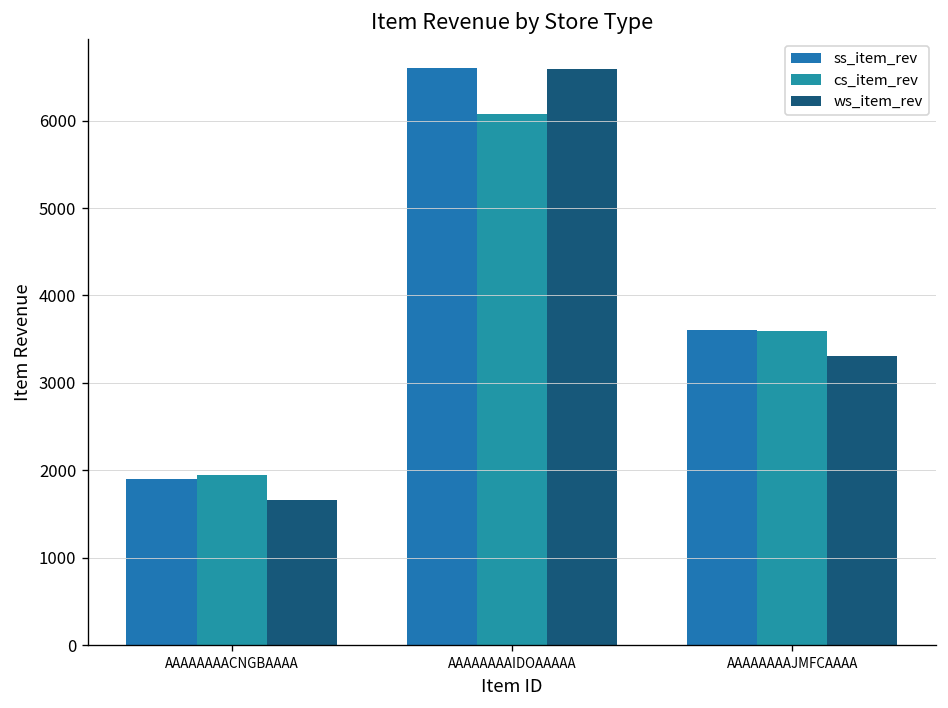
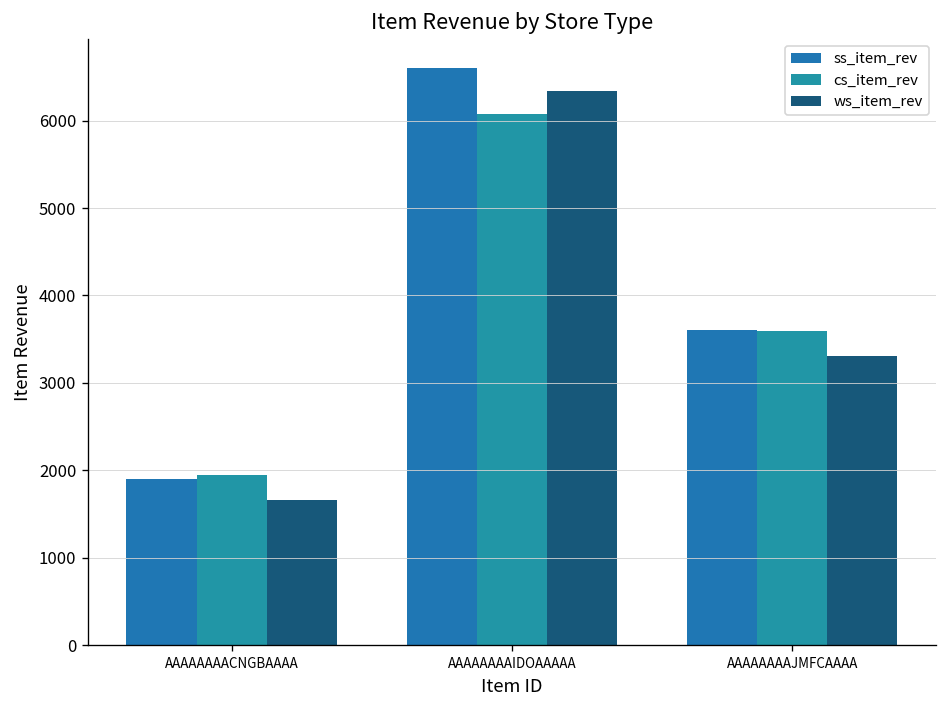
  {
    "ws_item_rev": {
      "AAAAAAAACNGBAAAA": 1700,
-     "AAAAAAAAIDOAAAAA": 6600,
+     "AAAAAAAAIDOAAAAA": 6300,
      "AAAAAAAAJMFCAAAA": 3300
    }
  }
